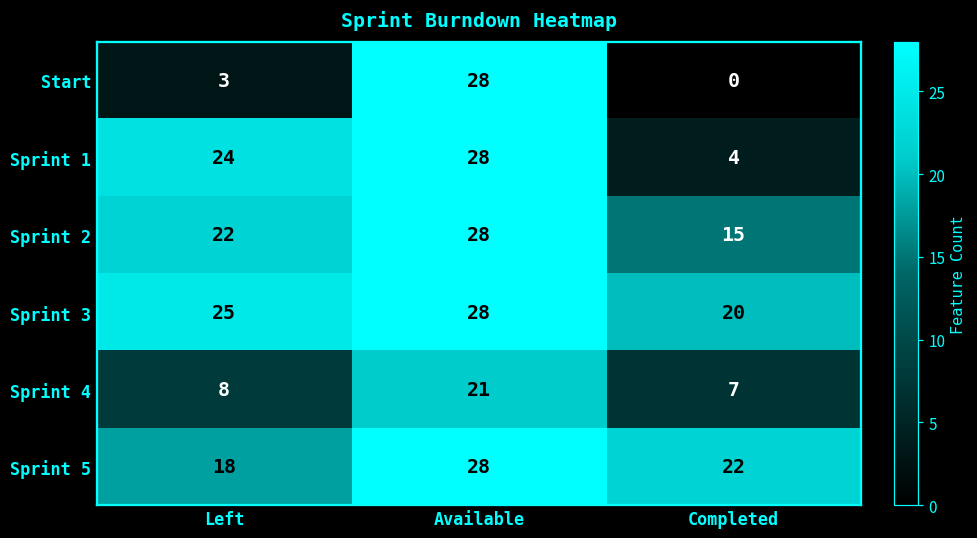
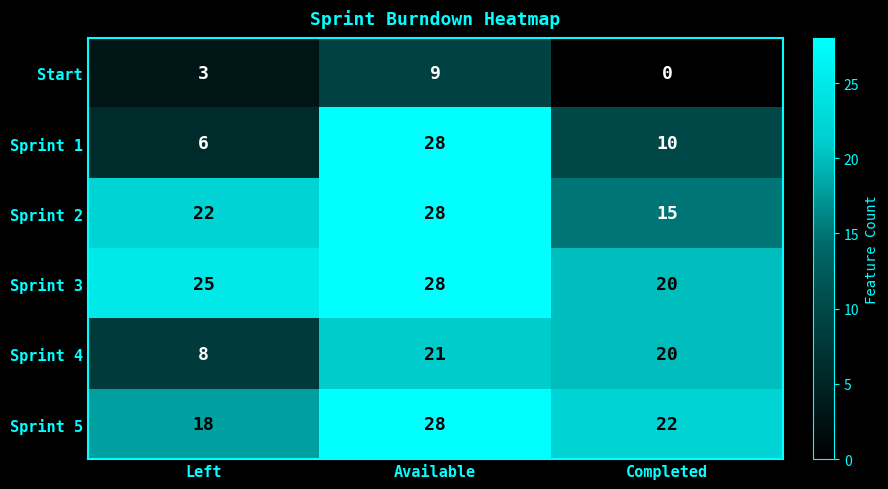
  {
    "Start": {
      "Left": 3,
-     "Available": 28,
+     "Available": 9,
      "Completed": 0
    },
    "Sprint 1": {
-     "Left": 24,
+     "Left": 6,
      "Available": 28,
-     "Completed": 4
+     "Completed": 10
    },
    "Sprint 2": {
      "Left": 22,
      "Available": 28,
      "Completed": 15
    },
    "Sprint 3": {
      "Left": 25,
      "Available": 28,
      "Completed": 20
    },
    "Sprint 4": {
      "Left": 8,
      "Available": 21,
-     "Completed": 7
+     "Completed": 20
    },
    "Sprint 5": {
      "Left": 18,
      "Available": 28,
      "Completed": 22
    }
  }
